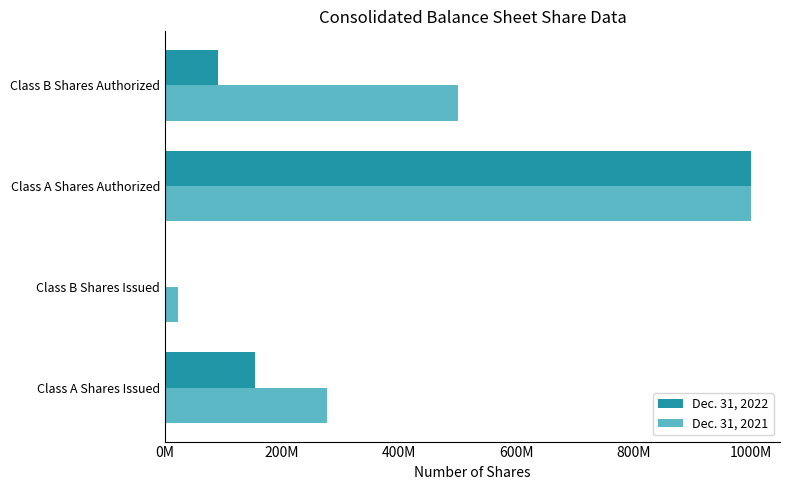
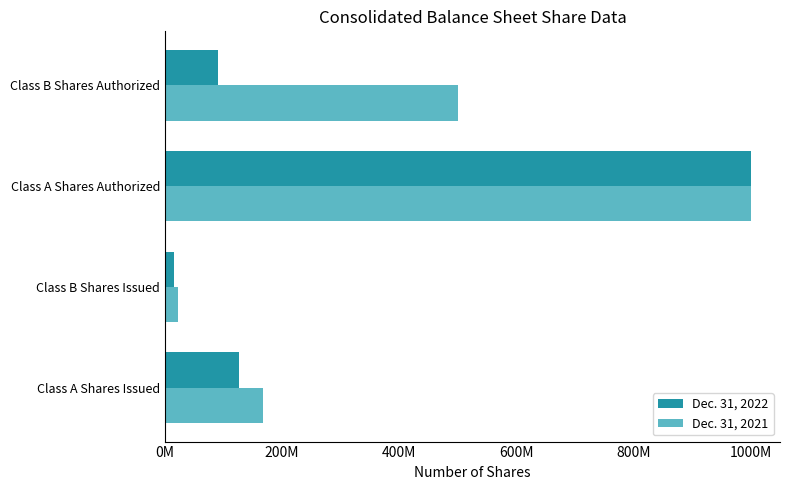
  {
    "Dec. 31, 2022": {
      "Class B Shares Authorized": 90000000,
      "Class A Shares Authorized": 1000000000,
-     "Class B Shares Issued": 0,
-     "Class A Shares Issued": 150000000
+     "Class B Shares Issued": 20000000,
+     "Class A Shares Issued": 130000000
    },
    "Dec. 31, 2021": {
      "Class B Shares Authorized": 500000000,
      "Class A Shares Authorized": 1000000000,
      "Class B Shares Issued": 20000000,
-     "Class A Shares Issued": 280000000
+     "Class A Shares Issued": 170000000
    }
  }
